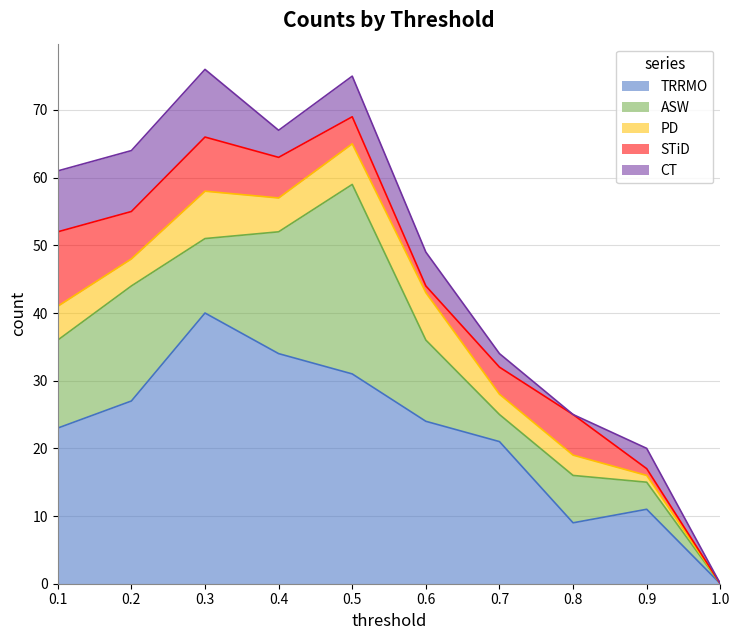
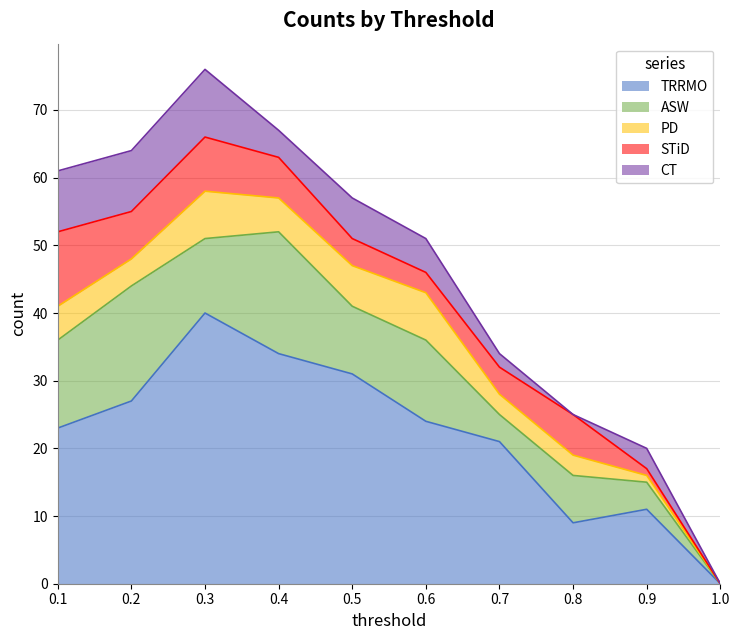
  {
    "TRRMO": {
      "0.1": 23,
      "0.2": 27,
      "0.3": 40,
      "0.4": 34,
      "0.5": 31,
      "0.6": 24,
      "0.7": 21,
      "0.8": 9,
      "0.9": 11
    },
    "ASW": {
      "0.1": 13,
      "0.2": 17,
      "0.3": 11,
      "0.4": 18,
-     "0.5": 28,
+     "0.5": 10,
      "0.6": 12,
      "0.7": 4,
      "0.8": 7,
      "0.9": 4
    },
    "PD": {
      "0.1": 5,
      "0.2": 4,
      "0.3": 7,
      "0.4": 5,
      "0.5": 6,
      "0.6": 7,
      "0.7": 3,
      "0.8": 3,
      "0.9": 1
    },
    "STiD": {
      "0.1": 11,
      "0.2": 7,
      "0.3": 8,
      "0.4": 6,
      "0.5": 4,
-     "0.6": 1,
+     "0.6": 3,
      "0.7": 4,
      "0.9": 1
    },
    "CT": {
      "0.1": 9,
      "0.2": 9,
      "0.3": 10,
      "0.4": 4,
      "0.5": 6,
      "0.6": 5,
      "0.7": 2,
      "0.9": 3
    }
  }
